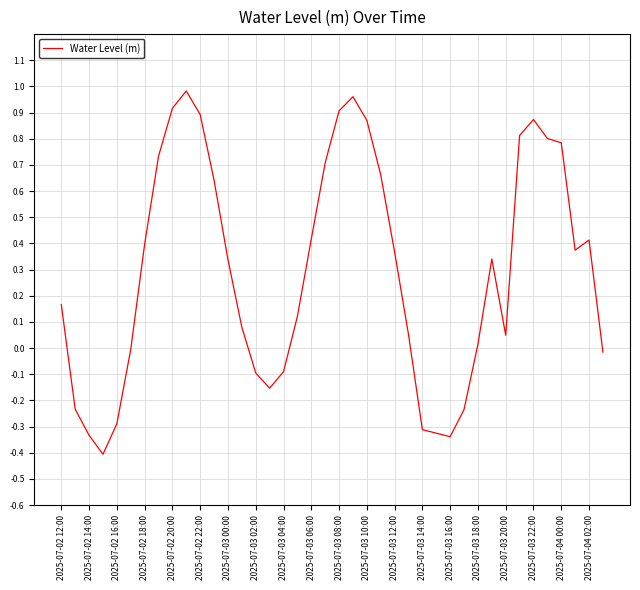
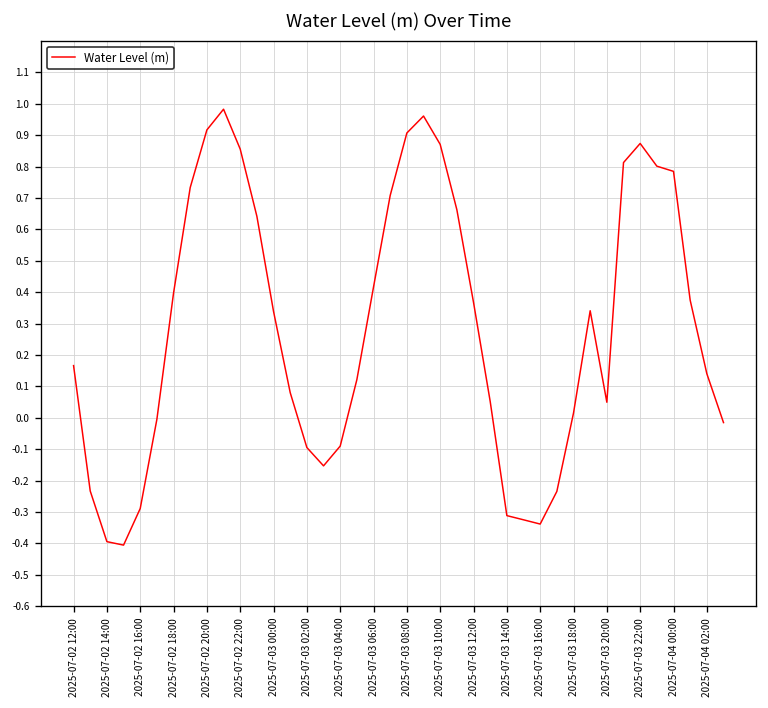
  {
    "2025-07-02 12:00": 0.17,
-   "2025-07-02 14:00": -0.33,
+   "2025-07-02 14:00": -0.39,
    "2025-07-02 16:00": -0.29,
    "2025-07-02 18:00": 0.40,
    "2025-07-02 20:00": 0.92,
-   "2025-07-02 22:00": 0.89,
+   "2025-07-02 22:00": 0.86,
    "2025-07-03 00:00": 0.34,
    "2025-07-03 02:00": -0.09,
    "2025-07-03 04:00": -0.09,
    "2025-07-03 06:00": 0.42,
    "2025-07-03 08:00": 0.91,
    "2025-07-03 10:00": 0.87,
    "2025-07-03 12:00": 0.37,
    "2025-07-03 14:00": -0.31,
    "2025-07-03 16:00": -0.34,
    "2025-07-03 18:00": 0.02,
    "2025-07-03 20:00": 0.05,
    "2025-07-03 22:00": 0.87,
    "2025-07-04 00:00": 0.78,
-   "2025-07-04 02:00": 0.41
+   "2025-07-04 02:00": 0.14
  }
